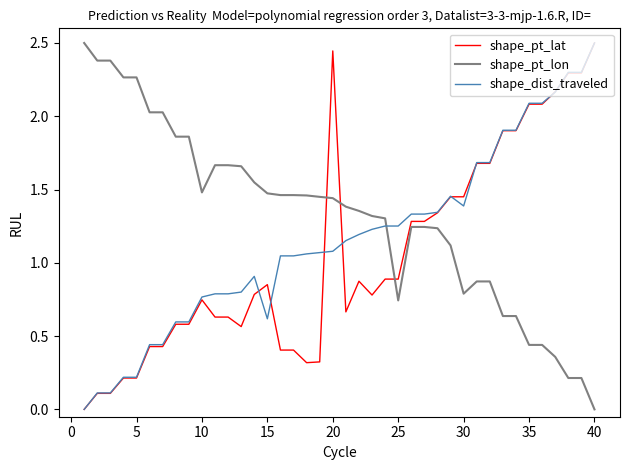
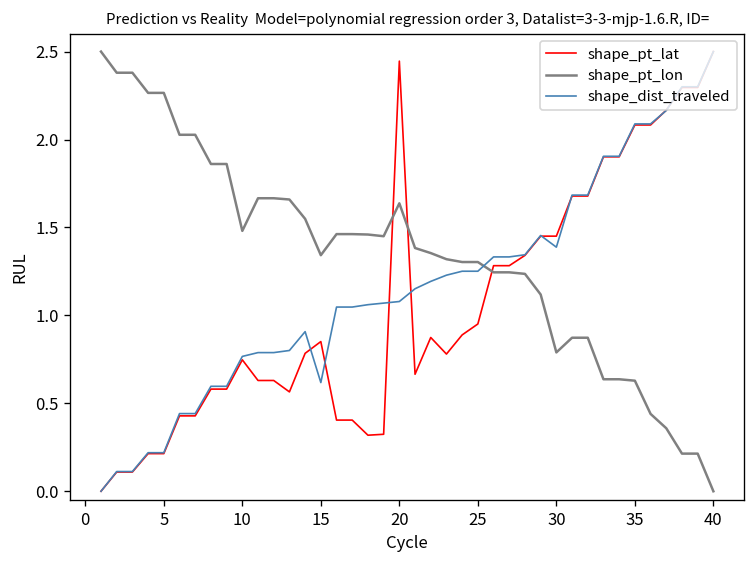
  {
    "shape_pt_lat": {
      "10": 0.75,
      "15": 0.85,
      "20": 2.45,
-     "25": 0.89,
+     "25": 0.95,
      "30": 1.45
    },
    "shape_pt_lon": {
      "5": 2.27,
      "10": 1.48,
-     "15": 1.47,
-     "20": 1.44,
-     "25": 0.74,
+     "15": 1.34,
+     "20": 1.64,
+     "25": 1.30,
      "30": 0.79,
-     "35": 0.44,
+     "35": 0.63,
      "40": 0.00
    },
    "shape_dist_traveled": {
      "10": 0.77,
      "15": 0.62,
      "20": 1.08,
      "25": 1.25,
      "30": 1.39
    }
  }
